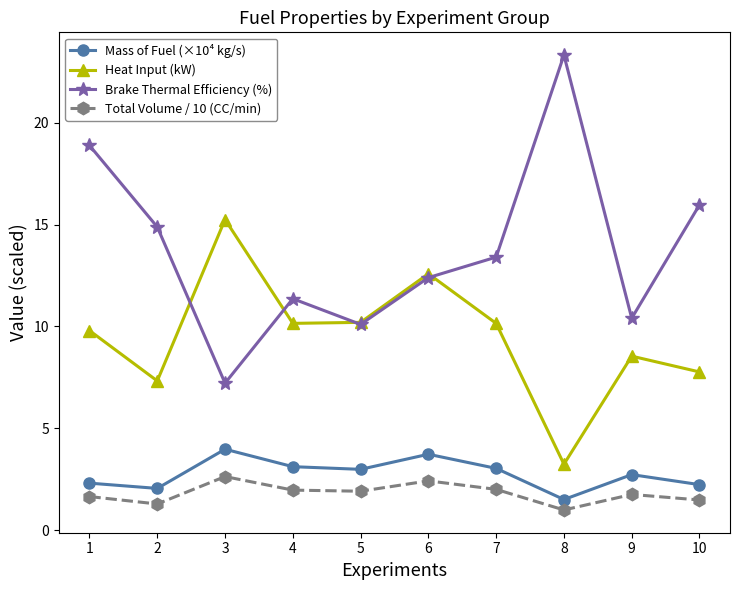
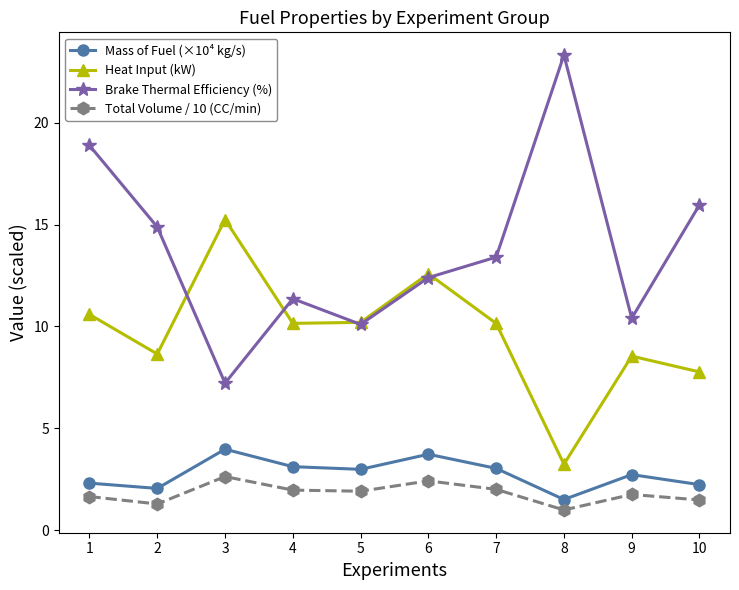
  {
    "Heat Input (kW)": {
-     "1": 9.8,
-     "2": 7.3,
+     "1": 10.6,
+     "2": 8.6,
      "3": 15.2,
      "4": 10.1,
      "6": 12.6,
      "7": 10.1,
      "8": 3.2,
      "9": 8.5,
      "10": 7.8
    }
  }
